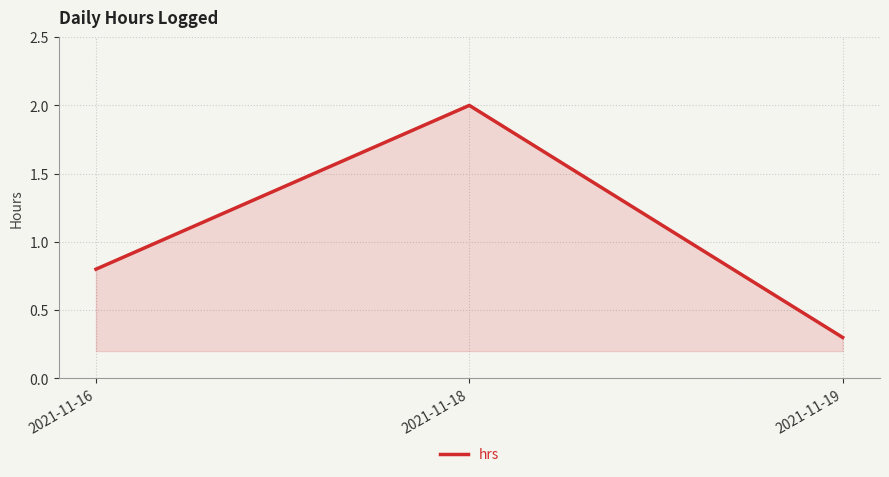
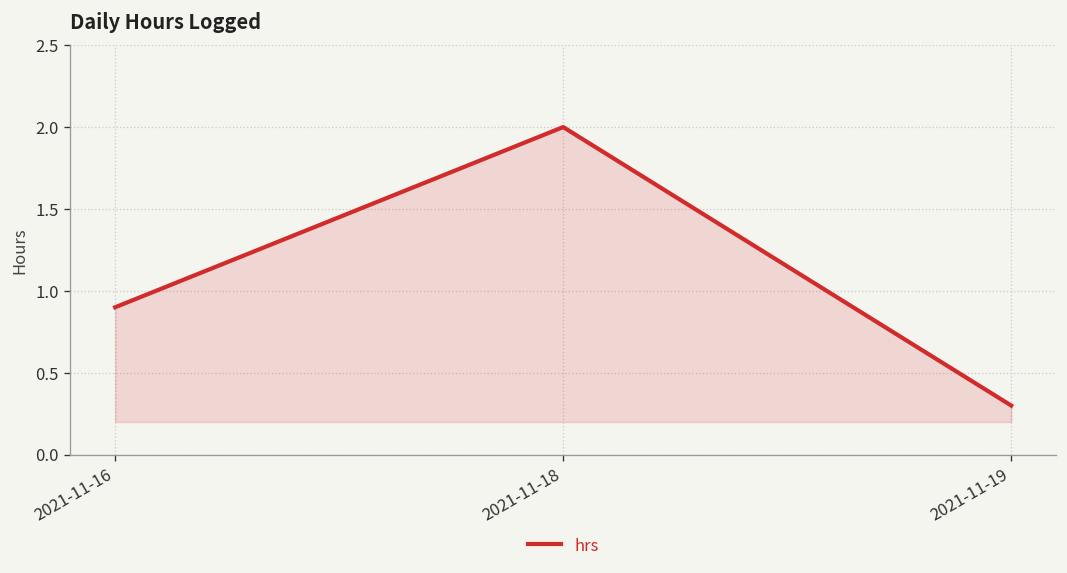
  {
-   "2021-11-16": 0.8,
+   "2021-11-16": 0.9,
    "2021-11-18": 2.0,
    "2021-11-19": 0.3
  }
